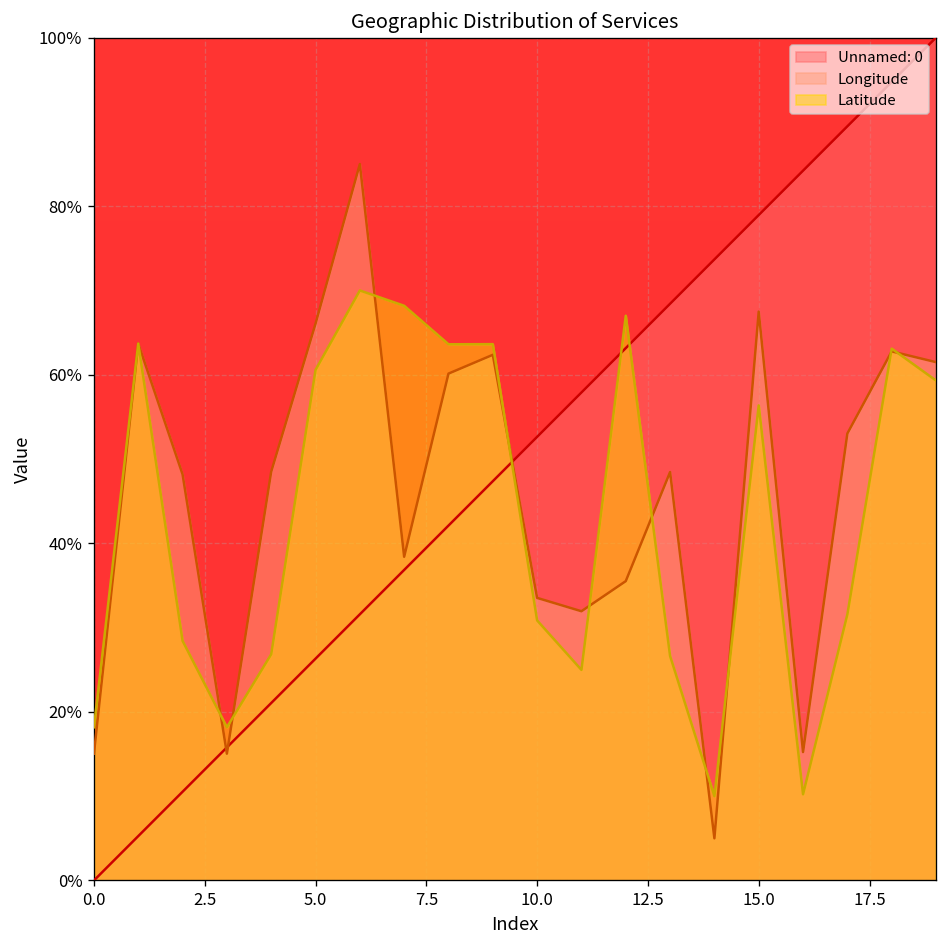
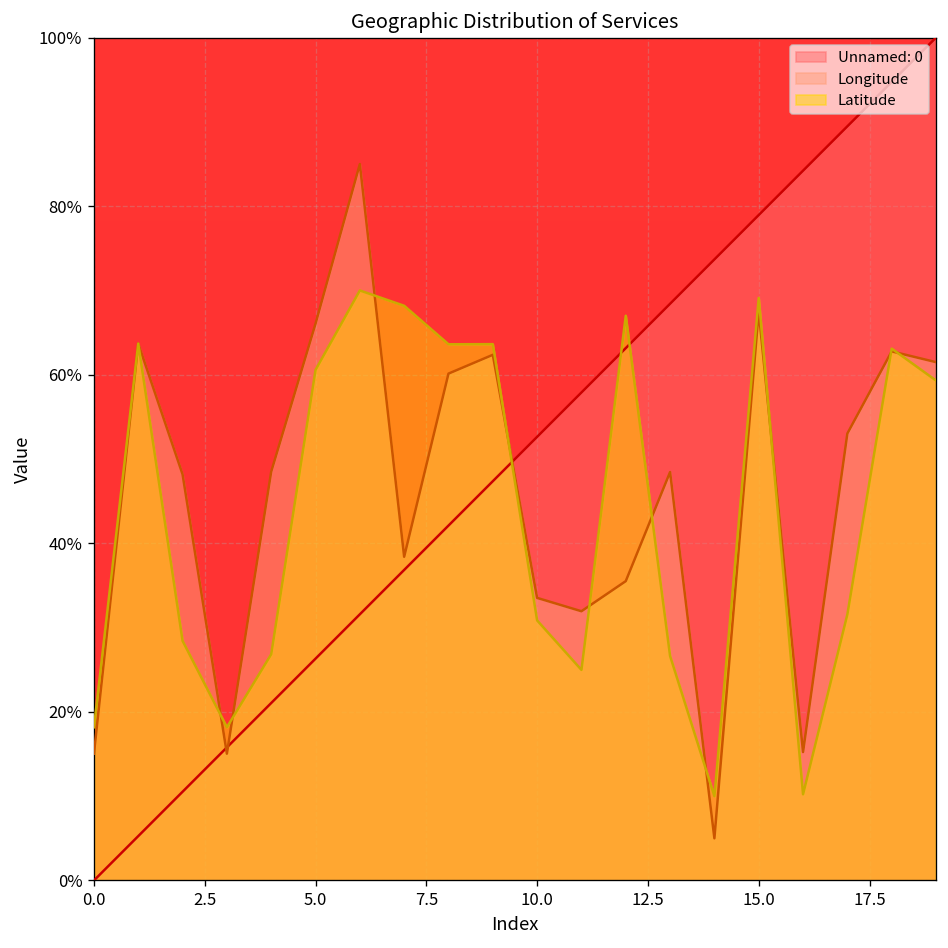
  {
    "Latitude": {
      "0.0": "18%",
      "5.0": "61%",
      "10.0": "31%",
-     "15.0": "56%"
+     "15.0": "69%"
    }
  }
